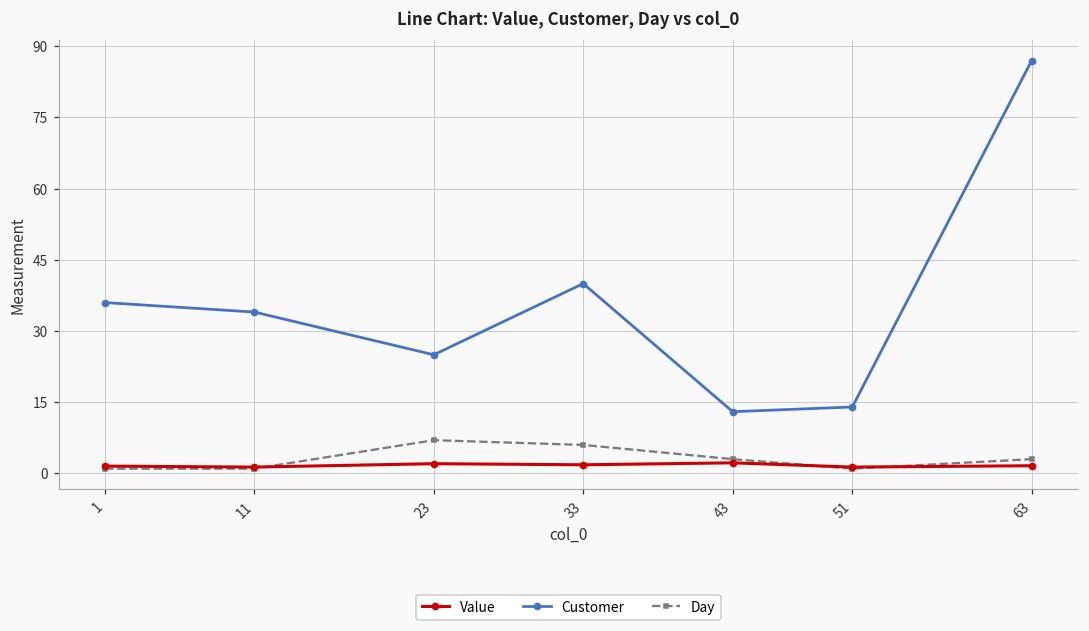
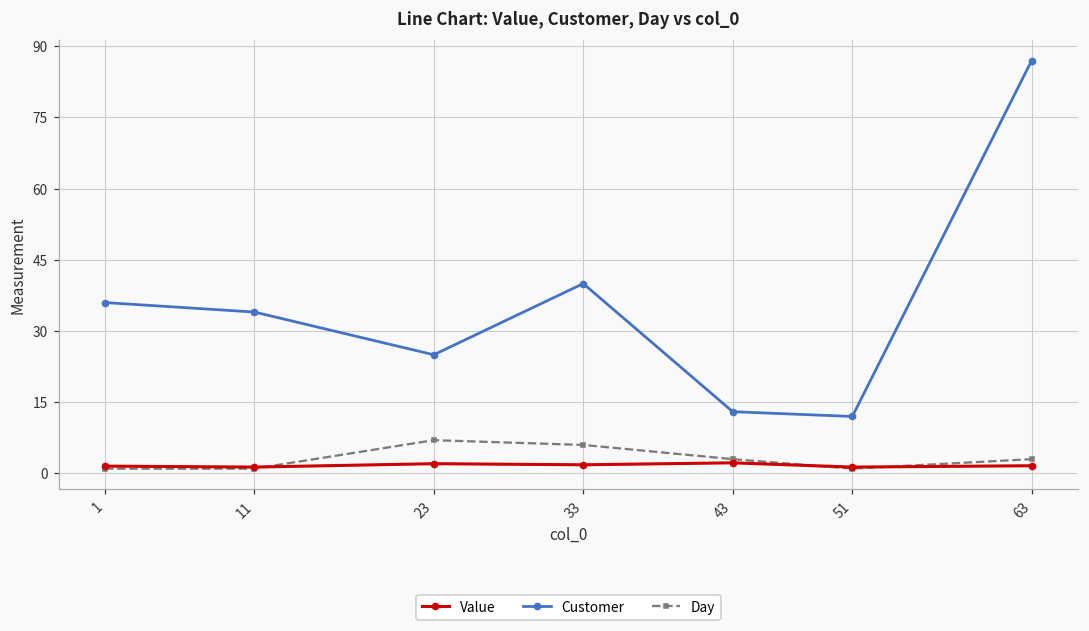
  {
    "Value": {
      "23": 2,
      "33": 2,
      "43": 2,
      "63": 2
    },
    "Customer": {
      "1": 36,
      "11": 34,
      "23": 25,
      "33": 40,
      "43": 13,
-     "51": 14,
+     "51": 12,
      "63": 87
    },
    "Day": {
      "23": 7,
      "33": 6,
      "43": 3,
      "63": 3
    }
  }
